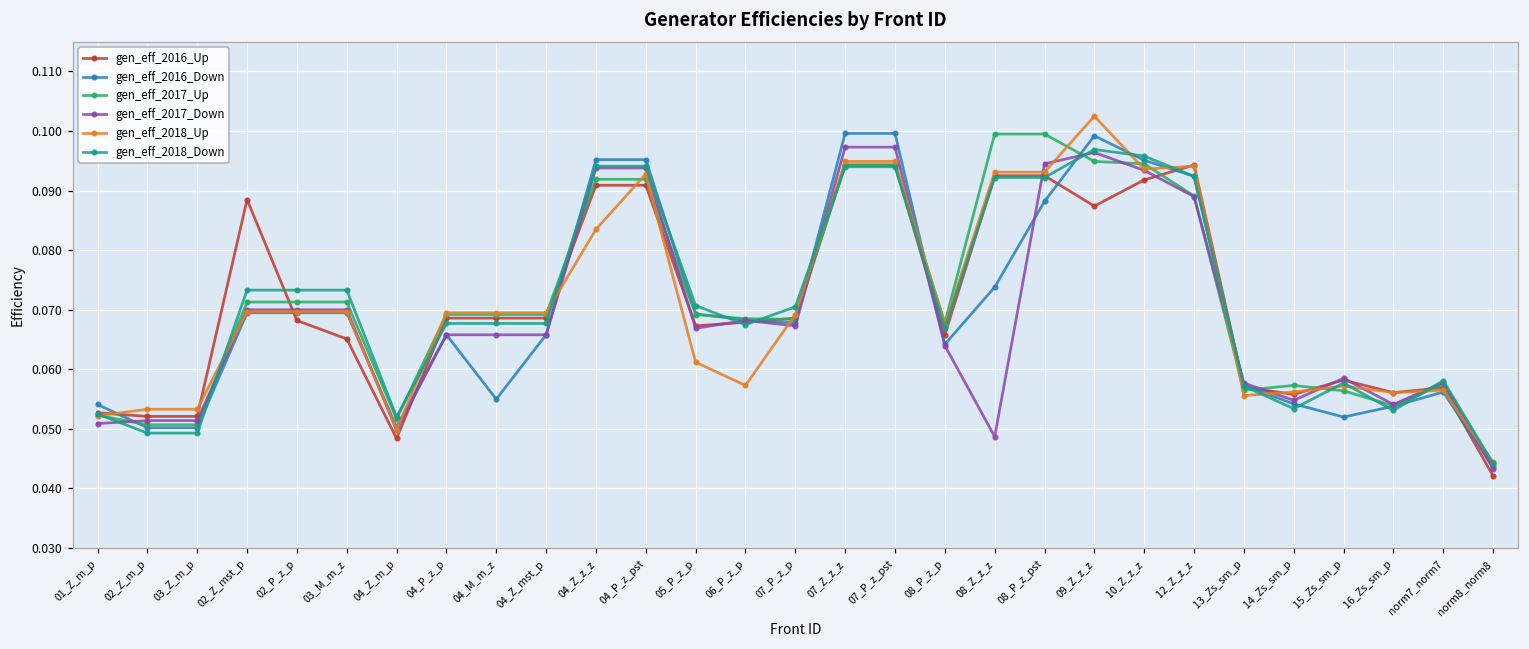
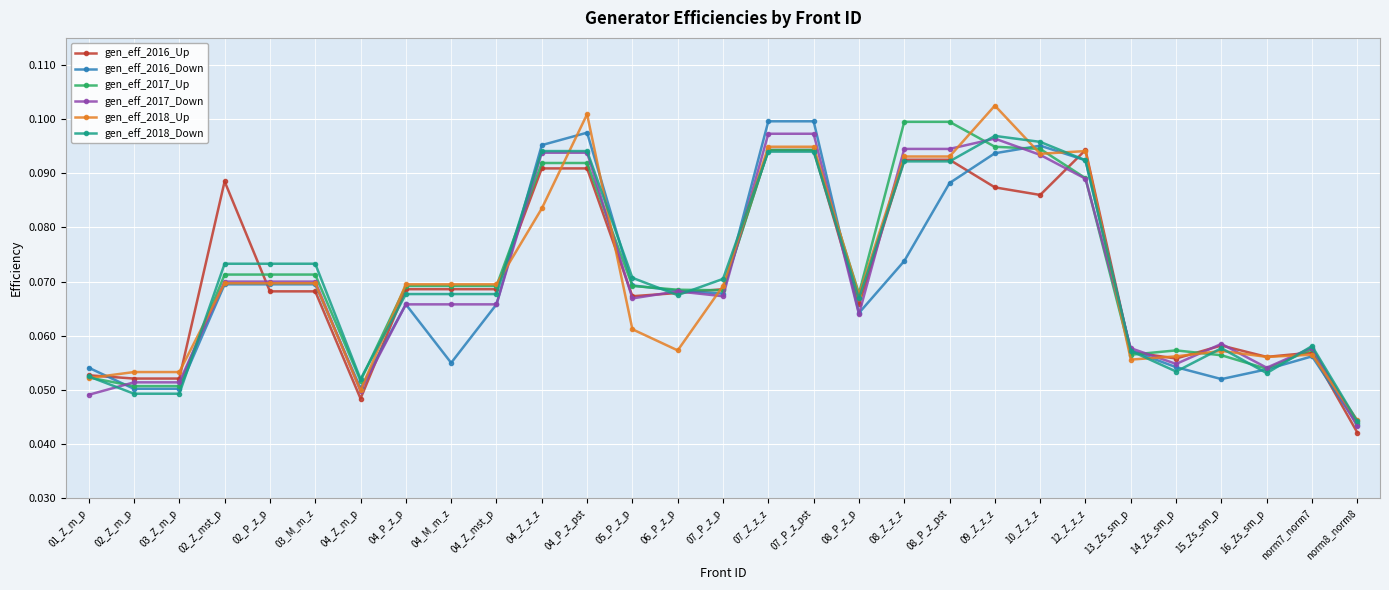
  {
    "gen_eff_2016_Up": {
      "02_Z_m_p": 0.052,
      "03_Z_m_p": 0.052,
      "02_Z_mst_p": 0.089,
      "02_P_z_p": 0.068,
-     "03_M_m_z": 0.065,
+     "03_M_m_z": 0.068,
      "04_Z_m_p": 0.048,
      "04_P_z_p": 0.069,
      "04_M_m_z": 0.069,
      "04_Z_mst_p": 0.069,
      "04_Z_z_z": 0.091,
      "04_P_z_pst": 0.091,
      "08_P_z_p": 0.066,
      "09_Z_z_z": 0.087,
-     "10_Z_z_z": 0.092,
+     "10_Z_z_z": 0.086,
      "norm8_norm8": 0.042
    },
    "gen_eff_2016_Down": {
      "01_Z_m_p": 0.054,
      "02_Z_m_p": 0.050,
      "03_Z_m_p": 0.050,
      "04_M_m_z": 0.055,
      "04_Z_z_z": 0.095,
-     "04_P_z_pst": 0.095,
+     "04_P_z_pst": 0.098,
      "07_P_z_p": 0.068,
      "07_Z_z_z": 0.100,
      "07_P_z_pst": 0.100,
      "08_Z_z_z": 0.074,
      "08_P_z_pst": 0.088,
-     "09_Z_z_z": 0.099,
+     "09_Z_z_z": 0.094,
      "10_Z_z_z": 0.095,
      "14_Zs_sm_p": 0.054,
      "15_Zs_sm_p": 0.052
    },
    "gen_eff_2017_Down": {
-     "01_Z_m_p": 0.051,
+     "01_Z_m_p": 0.049,
      "02_Z_m_p": 0.051,
      "03_Z_m_p": 0.051,
      "04_M_m_z": 0.066,
      "07_P_z_p": 0.067,
      "07_Z_z_z": 0.097,
      "07_P_z_pst": 0.097,
-     "08_Z_z_z": 0.049,
+     "08_Z_z_z": 0.095,
      "08_P_z_pst": 0.095,
      "09_Z_z_z": 0.096,
      "14_Zs_sm_p": 0.055
    },
    "gen_eff_2018_Up": {
      "02_Z_m_p": 0.053,
      "03_Z_m_p": 0.053,
      "04_Z_z_z": 0.084,
-     "04_P_z_pst": 0.093,
+     "04_P_z_pst": 0.101,
      "05_P_z_p": 0.061,
      "06_P_z_p": 0.057,
      "07_P_z_p": 0.069,
      "07_Z_z_z": 0.095,
      "07_P_z_pst": 0.095,
      "08_Z_z_z": 0.093,
      "08_P_z_pst": 0.093,
      "09_Z_z_z": 0.103,
      "13_Zs_sm_p": 0.056,
      "15_Zs_sm_p": 0.057
    }
  }
